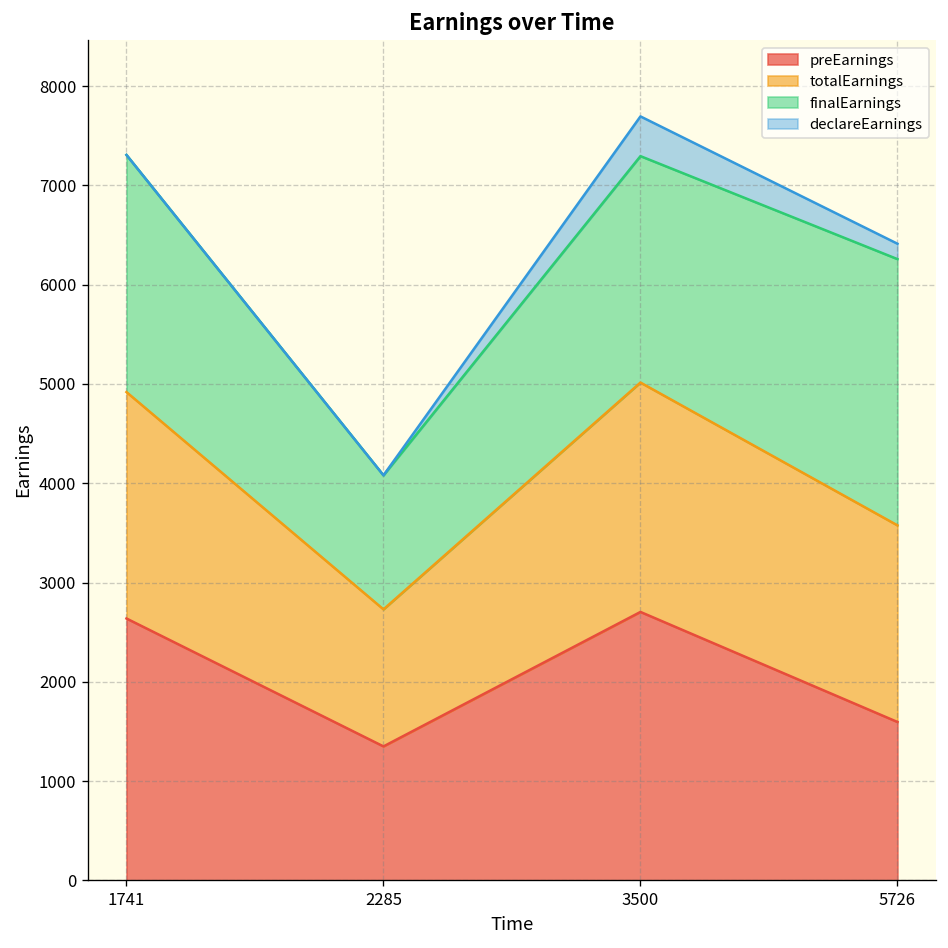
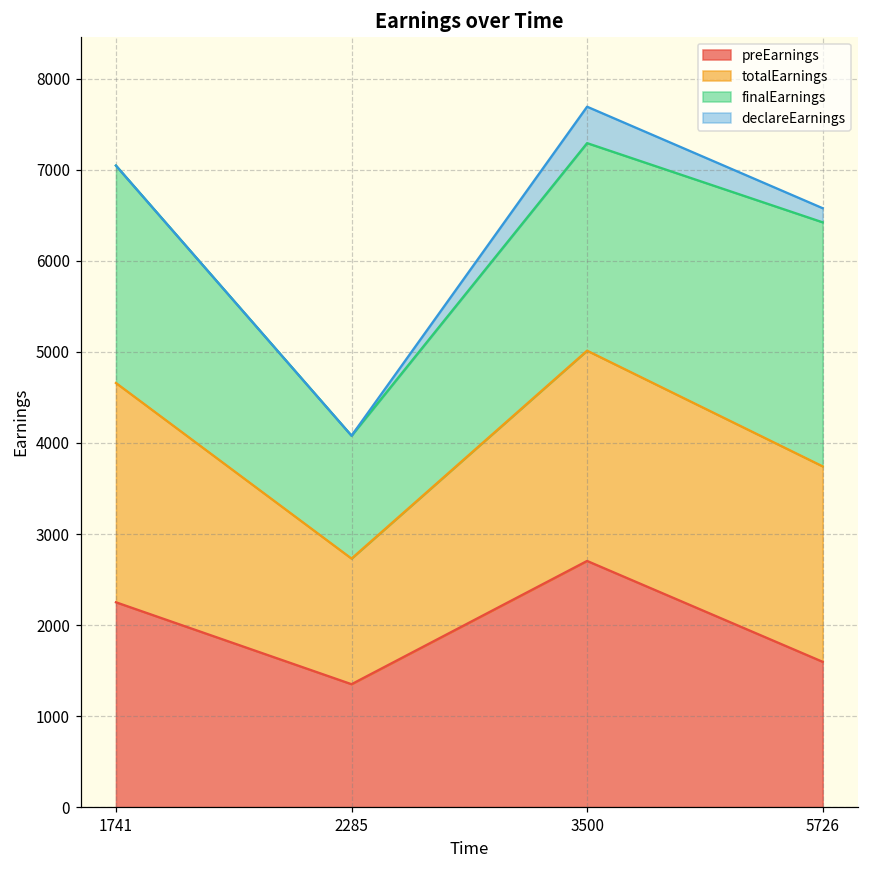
  {
    "preEarnings": {
-     "1741": 2600,
+     "1741": 2300,
      "2285": 1400,
      "3500": 2700,
      "5726": 1600
    },
    "totalEarnings": {
-     "1741": 2300,
+     "1741": 2400,
      "2285": 1400,
      "3500": 2300,
-     "5726": 2000
+     "5726": 2100
    },
    "finalEarnings": {
      "3500": 2300,
      "5726": 2700
    },
    "declareEarnings": {
      "3500": 400,
      "5726": 200
    }
  }
